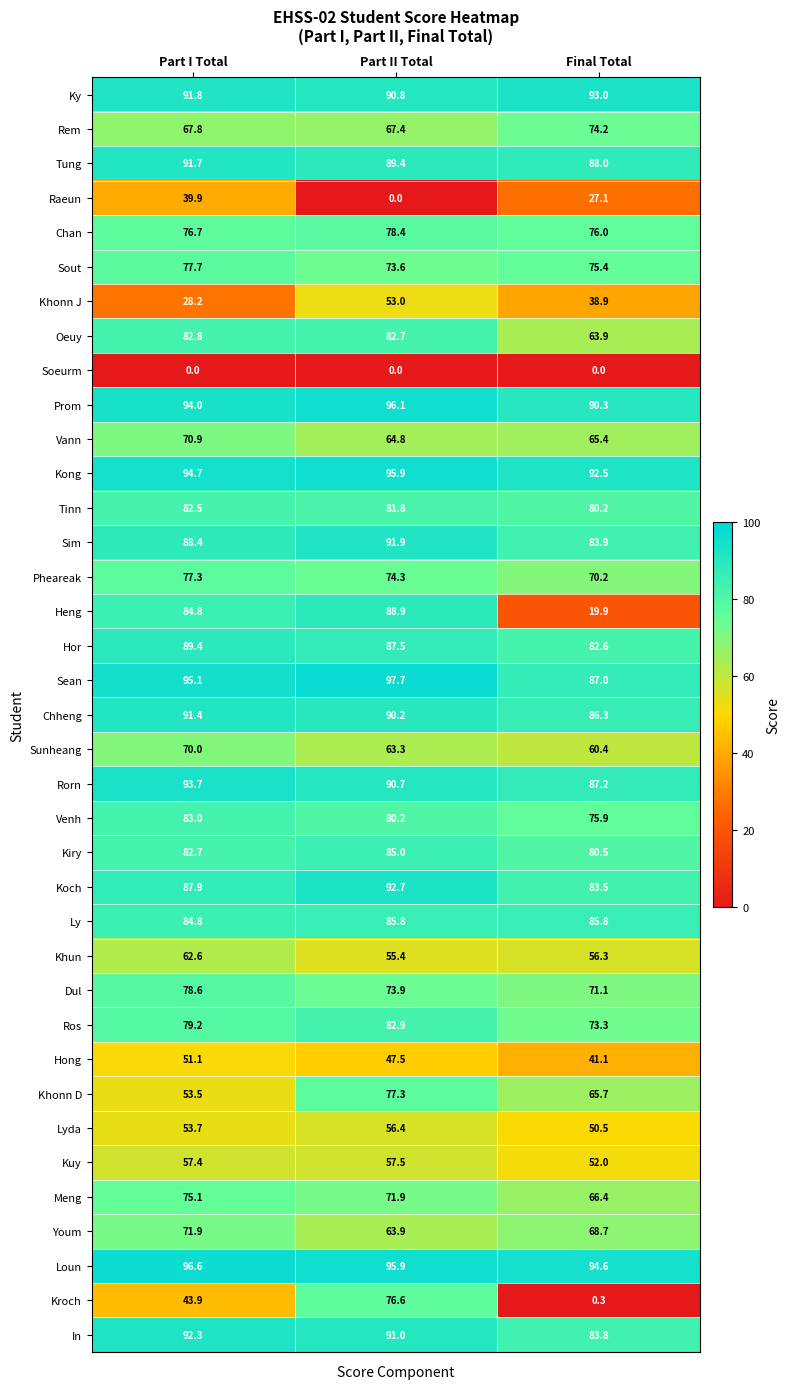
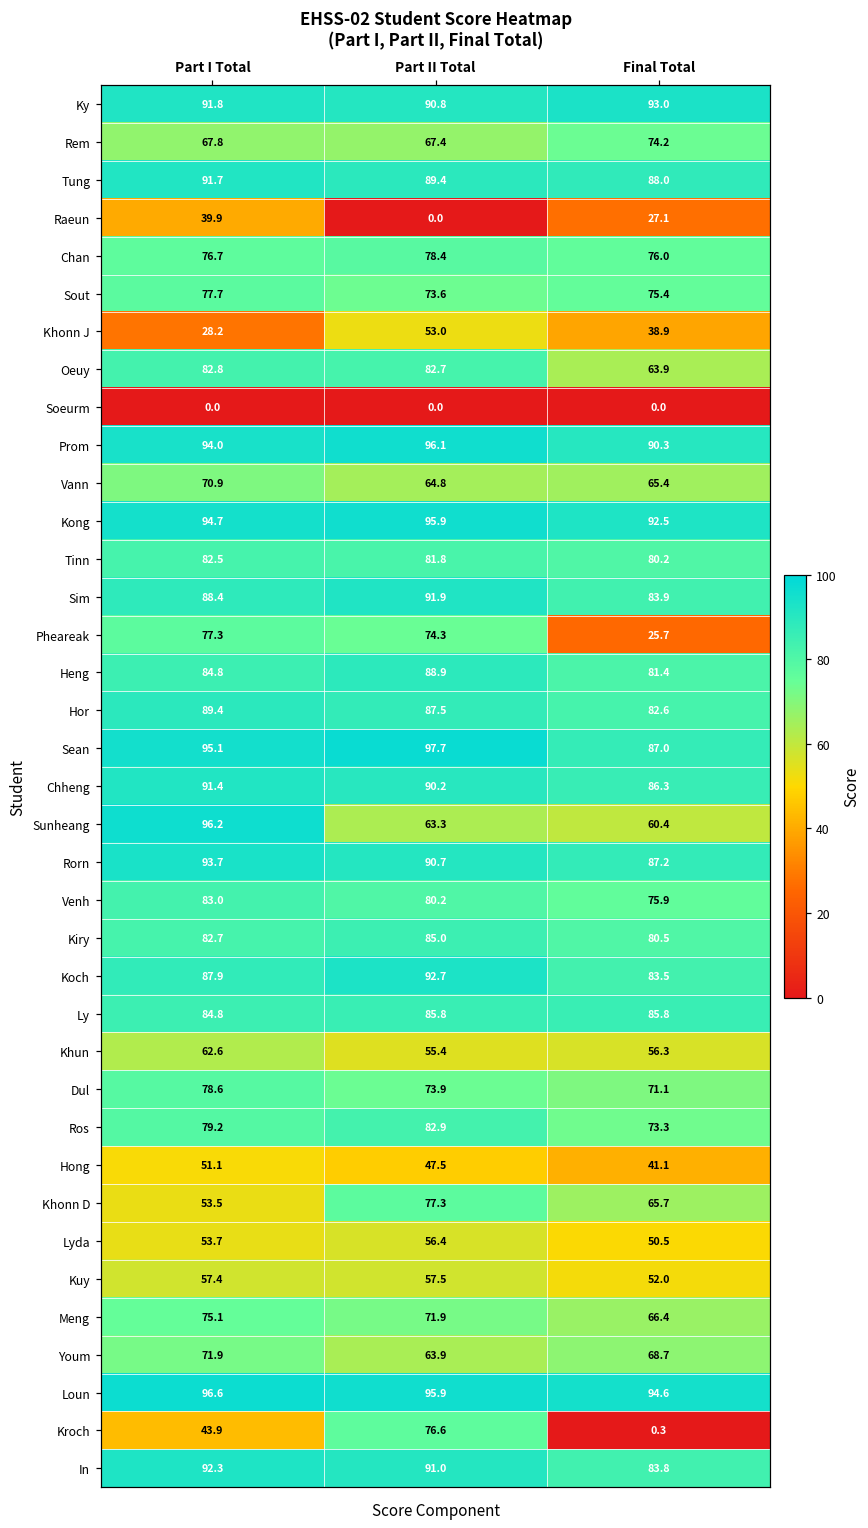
  {
    "Ky": {
      "Part I Total": 91.8,
      "Part II Total": 90.8,
      "Final Total": 93.0
    },
    "Rem": {
      "Part I Total": 67.8,
      "Part II Total": 67.4,
      "Final Total": 74.2
    },
    "Tung": {
      "Part I Total": 91.7,
      "Part II Total": 89.4,
      "Final Total": 88.0
    },
    "Raeun": {
      "Part I Total": 39.9,
      "Part II Total": 0.0,
      "Final Total": 27.1
    },
    "Chan": {
      "Part I Total": 76.7,
      "Part II Total": 78.4,
      "Final Total": 76.0
    },
    "Sout": {
      "Part I Total": 77.7,
      "Part II Total": 73.6,
      "Final Total": 75.4
    },
    "Khonn J": {
      "Part I Total": 28.2,
      "Part II Total": 53.0,
      "Final Total": 38.9
    },
    "Oeuy": {
      "Part I Total": 82.8,
      "Part II Total": 82.7,
      "Final Total": 63.9
    },
    "Soeurm": {
      "Part I Total": 0.0,
      "Part II Total": 0.0,
      "Final Total": 0.0
    },
    "Prom": {
      "Part I Total": 94.0,
      "Part II Total": 96.1,
      "Final Total": 90.3
    },
    "Vann": {
      "Part I Total": 70.9,
      "Part II Total": 64.8,
      "Final Total": 65.4
    },
    "Kong": {
      "Part I Total": 94.7,
      "Part II Total": 95.9,
      "Final Total": 92.5
    },
    "Tinn": {
      "Part I Total": 82.5,
      "Part II Total": 81.8,
      "Final Total": 80.2
    },
    "Sim": {
      "Part I Total": 88.4,
      "Part II Total": 91.9,
      "Final Total": 83.9
    },
    "Pheareak": {
      "Part I Total": 77.3,
      "Part II Total": 74.3,
-     "Final Total": 70.2
+     "Final Total": 25.7
    },
    "Heng": {
      "Part I Total": 84.8,
      "Part II Total": 88.9,
-     "Final Total": 19.9
+     "Final Total": 81.4
    },
    "Hor": {
      "Part I Total": 89.4,
      "Part II Total": 87.5,
      "Final Total": 82.6
    },
    "Sean": {
      "Part I Total": 95.1,
      "Part II Total": 97.7,
      "Final Total": 87.0
    },
    "Chheng": {
      "Part I Total": 91.4,
      "Part II Total": 90.2,
      "Final Total": 86.3
    },
    "Sunheang": {
-     "Part I Total": 70.0,
+     "Part I Total": 96.2,
      "Part II Total": 63.3,
      "Final Total": 60.4
    },
    "Rorn": {
      "Part I Total": 93.7,
      "Part II Total": 90.7,
      "Final Total": 87.2
    },
    "Venh": {
      "Part I Total": 83.0,
      "Part II Total": 80.2,
      "Final Total": 75.9
    },
    "Kiry": {
      "Part I Total": 82.7,
      "Part II Total": 85.0,
      "Final Total": 80.5
    },
    "Koch": {
      "Part I Total": 87.9,
      "Part II Total": 92.7,
      "Final Total": 83.5
    },
    "Ly": {
      "Part I Total": 84.8,
      "Part II Total": 85.8,
      "Final Total": 85.8
    },
    "Khun": {
      "Part I Total": 62.6,
      "Part II Total": 55.4,
      "Final Total": 56.3
    },
    "Dul": {
      "Part I Total": 78.6,
      "Part II Total": 73.9,
      "Final Total": 71.1
    },
    "Ros": {
      "Part I Total": 79.2,
      "Part II Total": 82.9,
      "Final Total": 73.3
    },
    "Hong": {
      "Part I Total": 51.1,
      "Part II Total": 47.5,
      "Final Total": 41.1
    },
    "Khonn D": {
      "Part I Total": 53.5,
      "Part II Total": 77.3,
      "Final Total": 65.7
    },
    "Lyda": {
      "Part I Total": 53.7,
      "Part II Total": 56.4,
      "Final Total": 50.5
    },
    "Kuy": {
      "Part I Total": 57.4,
      "Part II Total": 57.5,
      "Final Total": 52.0
    },
    "Meng": {
      "Part I Total": 75.1,
      "Part II Total": 71.9,
      "Final Total": 66.4
    },
    "Youm": {
      "Part I Total": 71.9,
      "Part II Total": 63.9,
      "Final Total": 68.7
    },
    "Loun": {
      "Part I Total": 96.6,
      "Part II Total": 95.9,
      "Final Total": 94.6
    },
    "Kroch": {
      "Part I Total": 43.9,
      "Part II Total": 76.6,
      "Final Total": 0.3
    },
    "In": {
      "Part I Total": 92.3,
      "Part II Total": 91.0,
      "Final Total": 83.8
    }
  }
